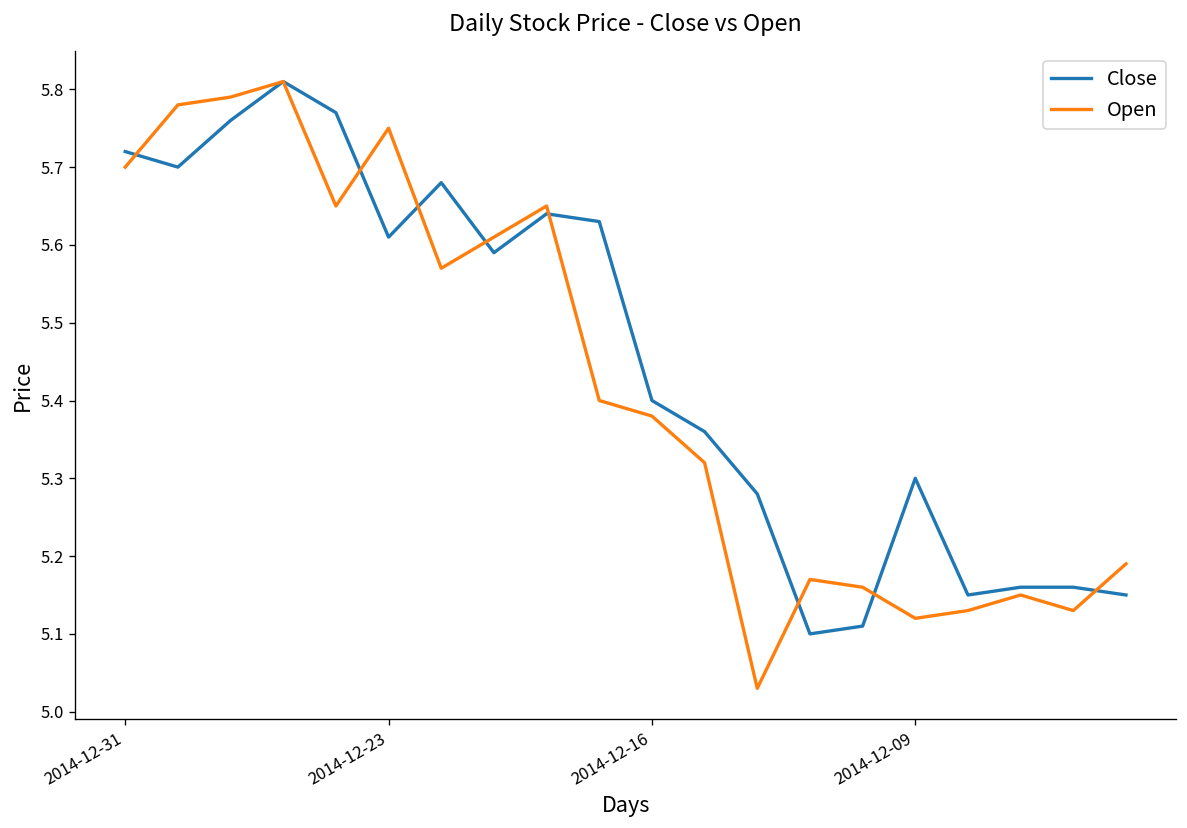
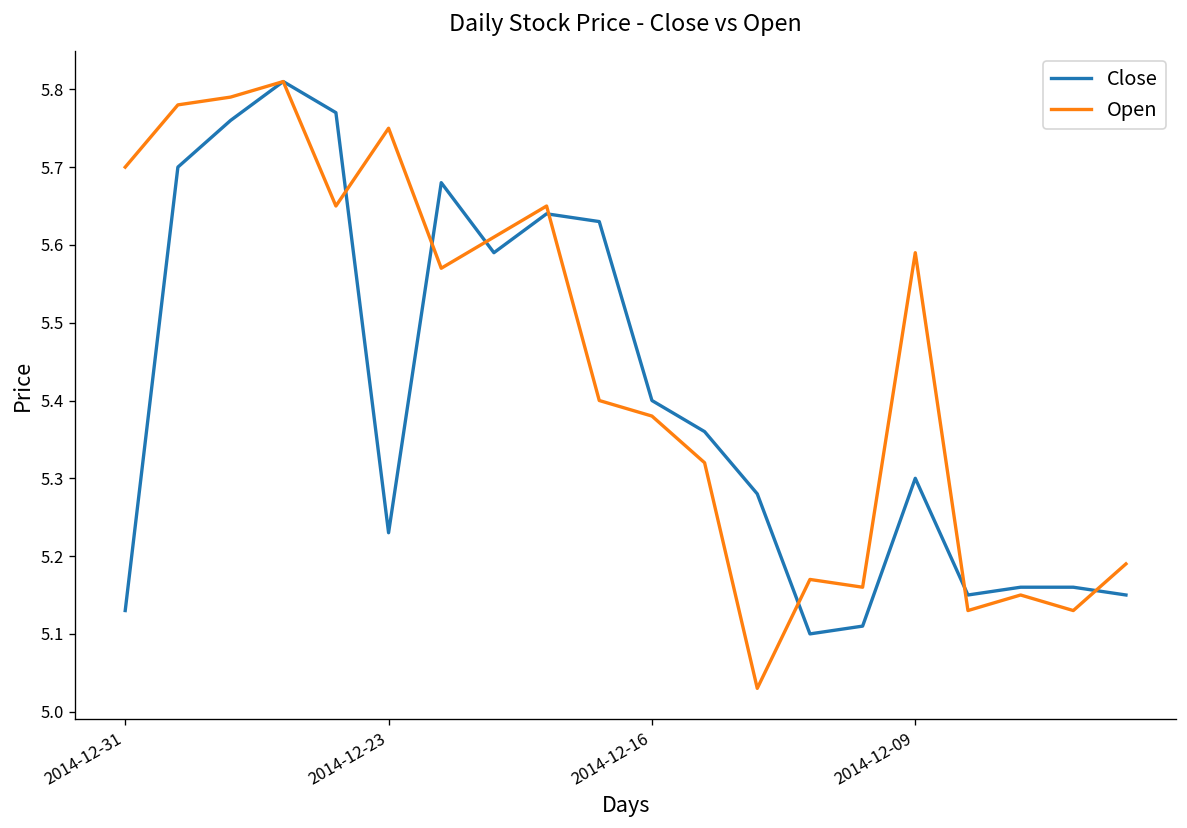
  {
    "Close": {
-     "2014-12-31": 5.72,
-     "2014-12-23": 5.61,
+     "2014-12-31": 5.13,
+     "2014-12-23": 5.23,
      "2014-12-16": 5.40,
      "2014-12-09": 5.30
    },
    "Open": {
      "2014-12-31": 5.70,
      "2014-12-23": 5.75,
      "2014-12-16": 5.38,
-     "2014-12-09": 5.12
+     "2014-12-09": 5.59
    }
  }
